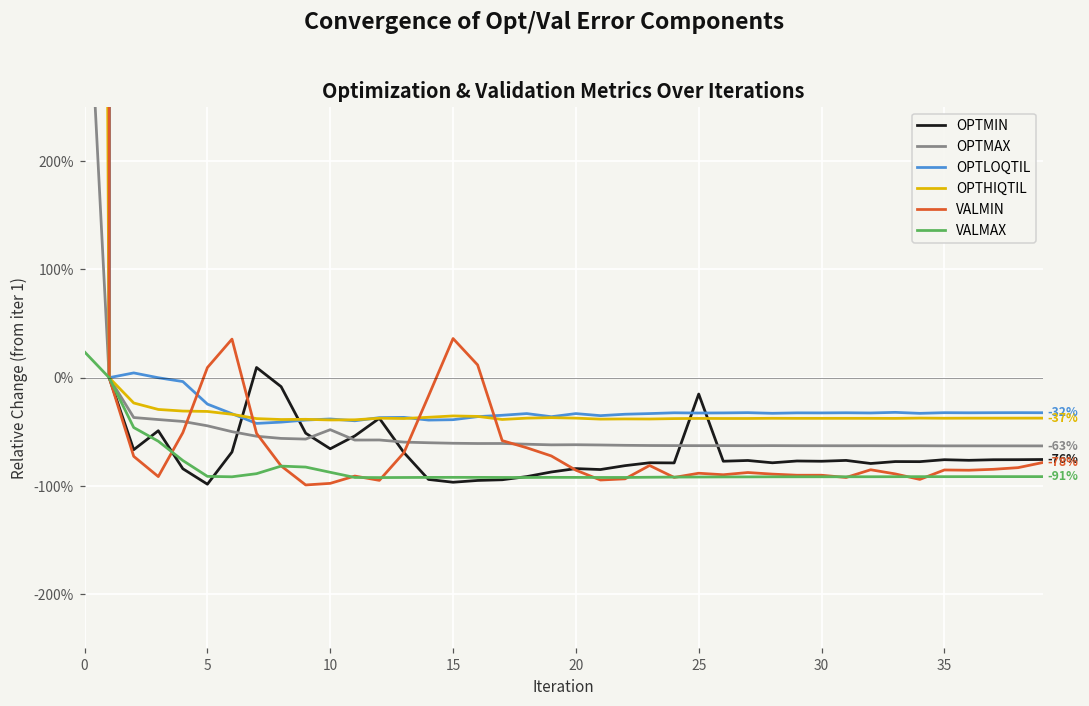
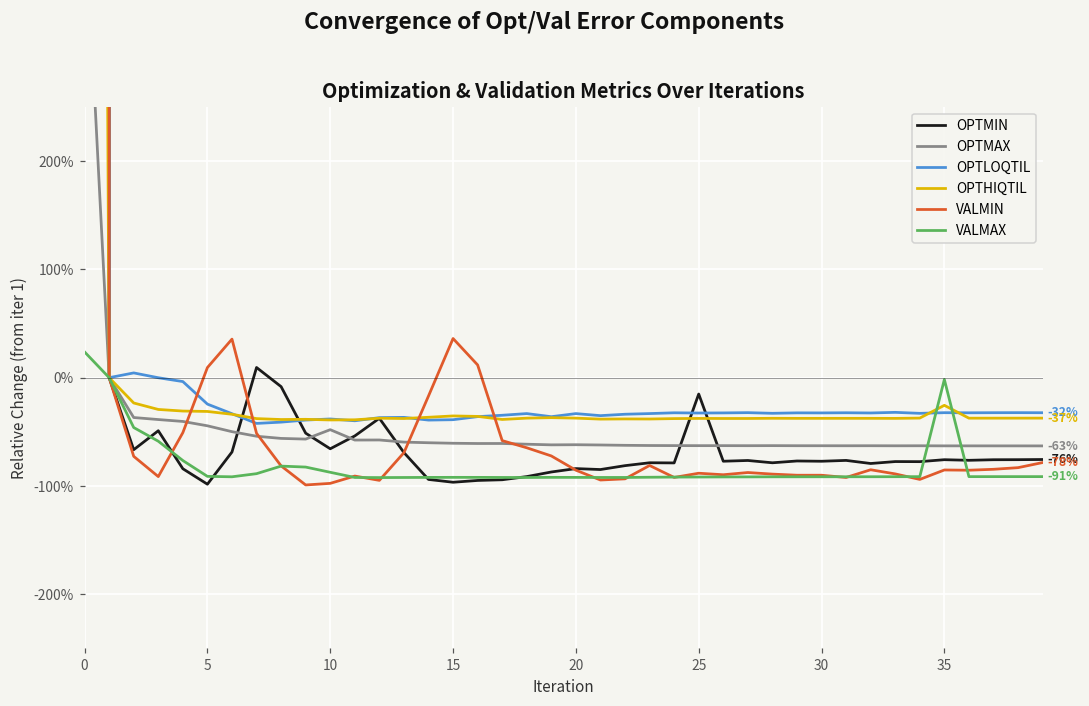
  {
    "OPTMIN": {
      "5": "-100%",
      "10": "-70%",
      "15": "-100%",
      "25": "-20%",
      "30": "-80%",
      "35": "-80%"
    },
    "OPTMAX": {
      "5": "-40%",
      "10": "-50%",
      "15": "-60%",
      "20": "-60%",
      "25": "-60%",
      "30": "-60%",
      "35": "-60%"
    },
    "OPTLOQTIL": {
      "5": "-20%",
      "15": "-40%",
      "20": "-30%",
      "25": "-30%",
      "30": "-30%",
      "35": "-30%"
    },
    "OPTHIQTIL": {
      "5": "-30%",
      "15": "-40%",
      "20": "-40%",
      "25": "-40%",
      "30": "-40%",
-     "35": "-40%"
+     "35": "-30%"
    },
    "VALMIN": {
      "5": "10%",
      "10": "-100%",
      "15": "40%",
      "25": "-90%",
      "35": "-90%"
    },
    "VALMAX": {
      "0": "20%",
      "5": "-90%",
      "10": "-90%",
      "15": "-90%",
      "20": "-90%",
      "25": "-90%",
-     "35": "-90%"
+     "35": "0%"
    }
  }
